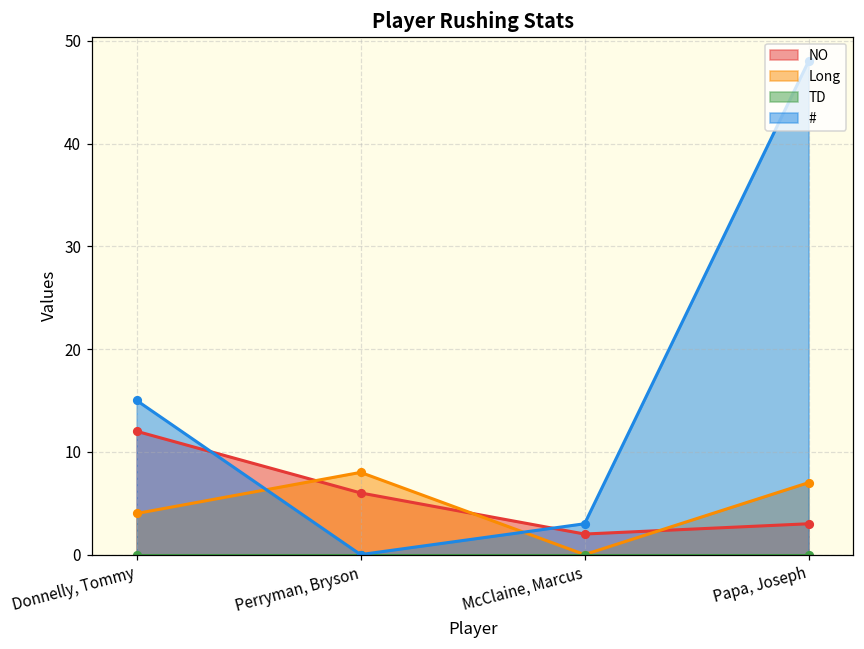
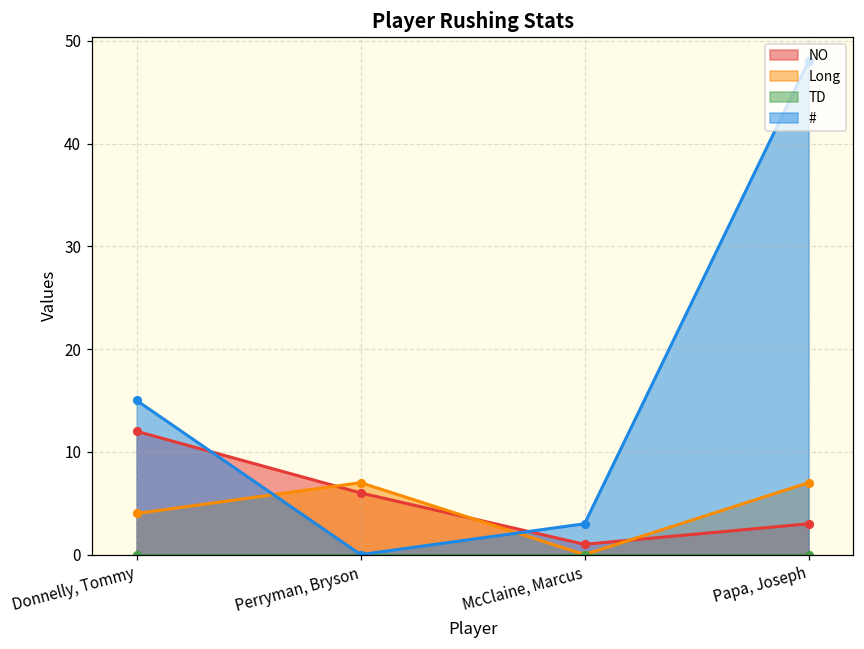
  {
    "NO": {
      "Donnelly, Tommy": 12,
      "Perryman, Bryson": 6,
-     "McClaine, Marcus": 2,
+     "McClaine, Marcus": 1,
      "Papa, Joseph": 3
    },
    "Long": {
      "Donnelly, Tommy": 4,
-     "Perryman, Bryson": 8,
+     "Perryman, Bryson": 7,
      "Papa, Joseph": 7
    },
    "TD": {
      "Donnelly, Tommy": 0,
      "Papa, Joseph": 0
    },
    "#": {
      "Donnelly, Tommy": 15,
      "McClaine, Marcus": 3
    }
  }
